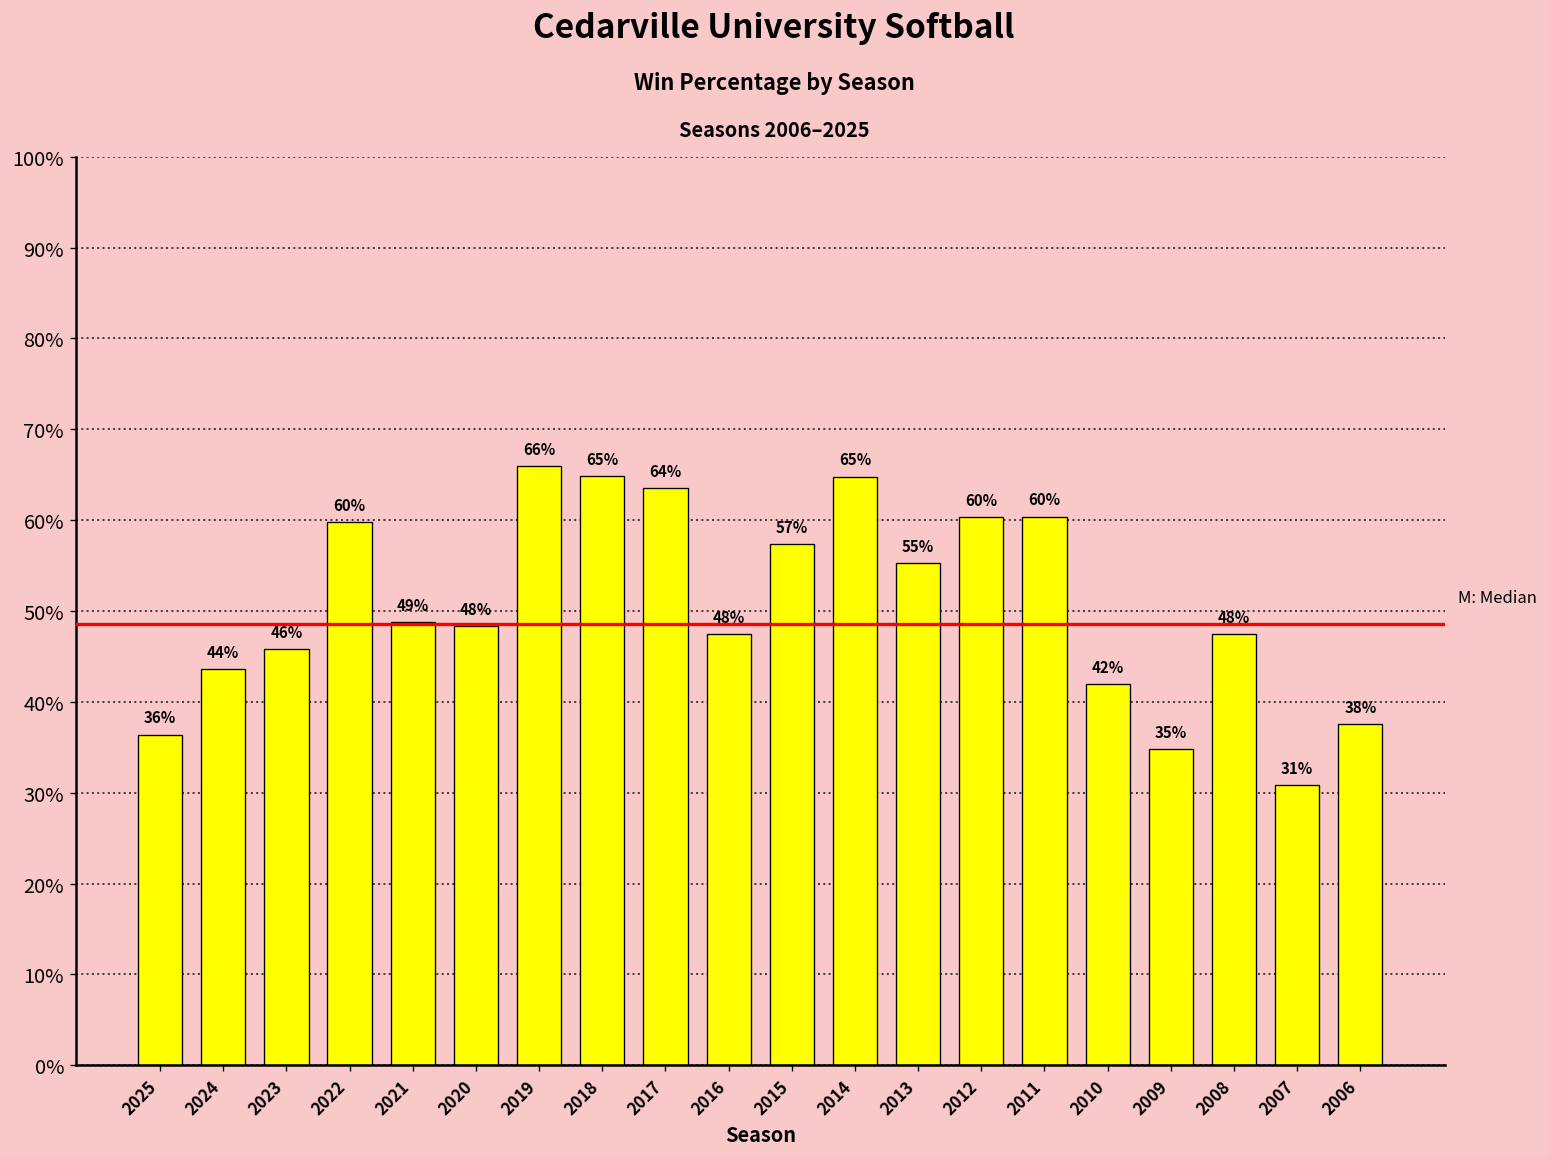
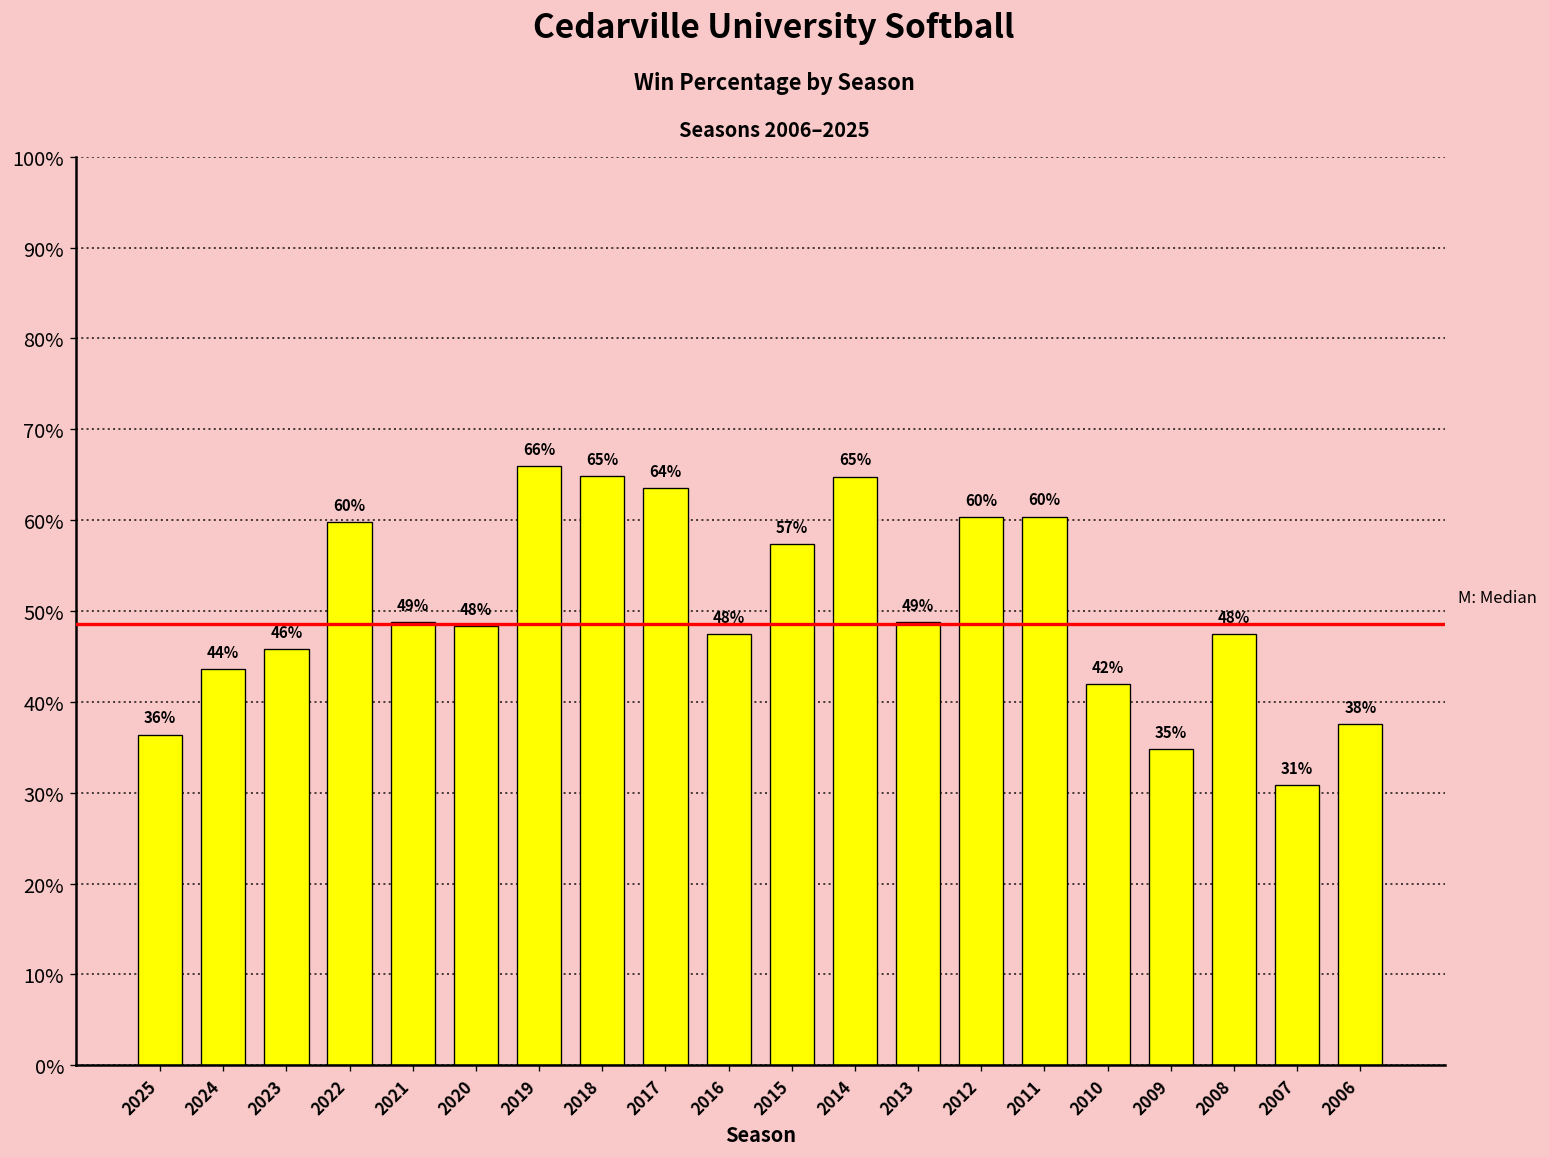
  {
    "2025": "36%",
    "2024": "44%",
    "2023": "46%",
    "2022": "60%",
    "2021": "49%",
    "2020": "48%",
    "2019": "66%",
    "2018": "65%",
    "2017": "64%",
    "2016": "48%",
    "2015": "57%",
    "2014": "65%",
-   "2013": "55%",
+   "2013": "49%",
    "2012": "60%",
    "2011": "60%",
    "2010": "42%",
    "2009": "35%",
    "2008": "48%",
    "2007": "31%",
    "2006": "38%"
  }
